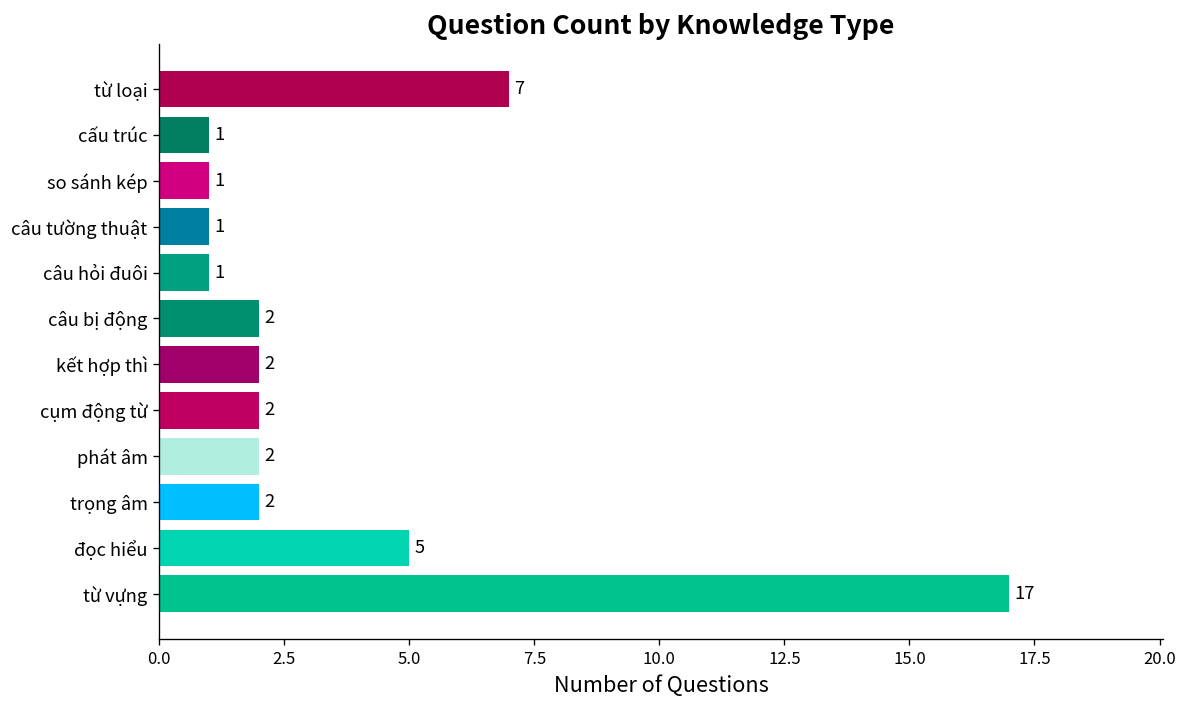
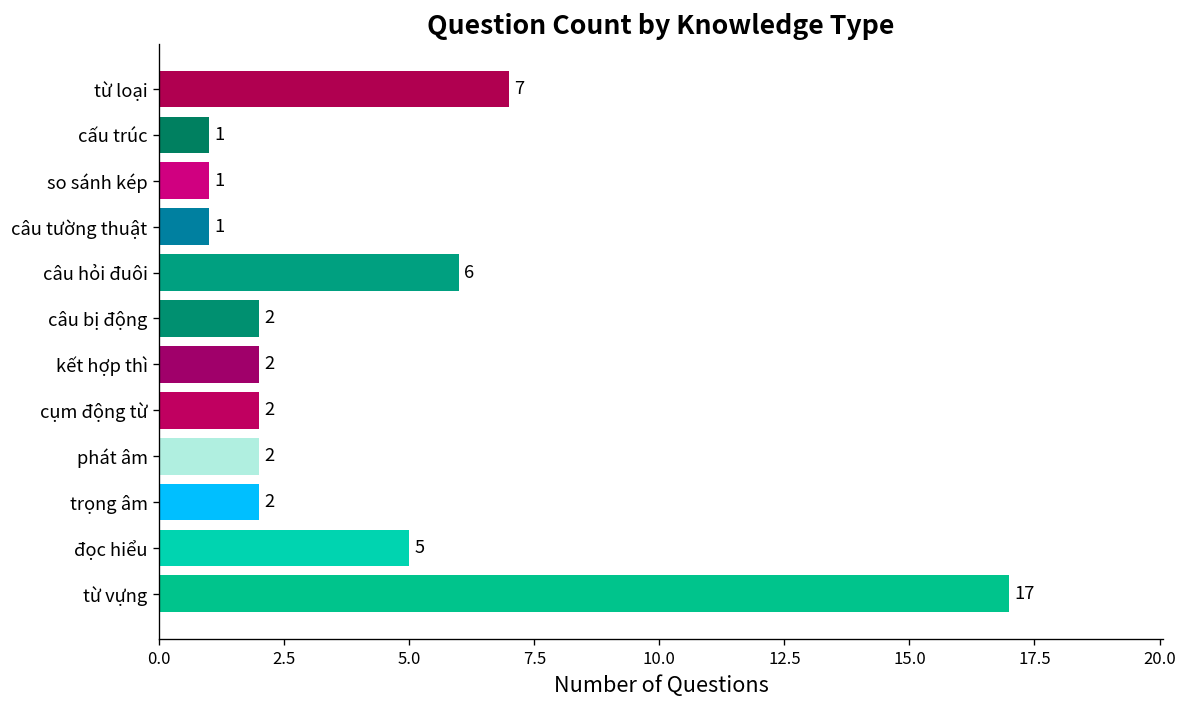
  {
    "từ loại": 7,
    "cấu trúc": 1,
    "so sánh kép": 1,
    "câu tường thuật": 1,
-   "câu hỏi đuôi": 1,
+   "câu hỏi đuôi": 6,
    "câu bị động": 2,
    "kết hợp thì": 2,
    "cụm động từ": 2,
    "phát âm": 2,
    "trọng âm": 2,
    "đọc hiểu": 5,
    "từ vựng": 17
  }
